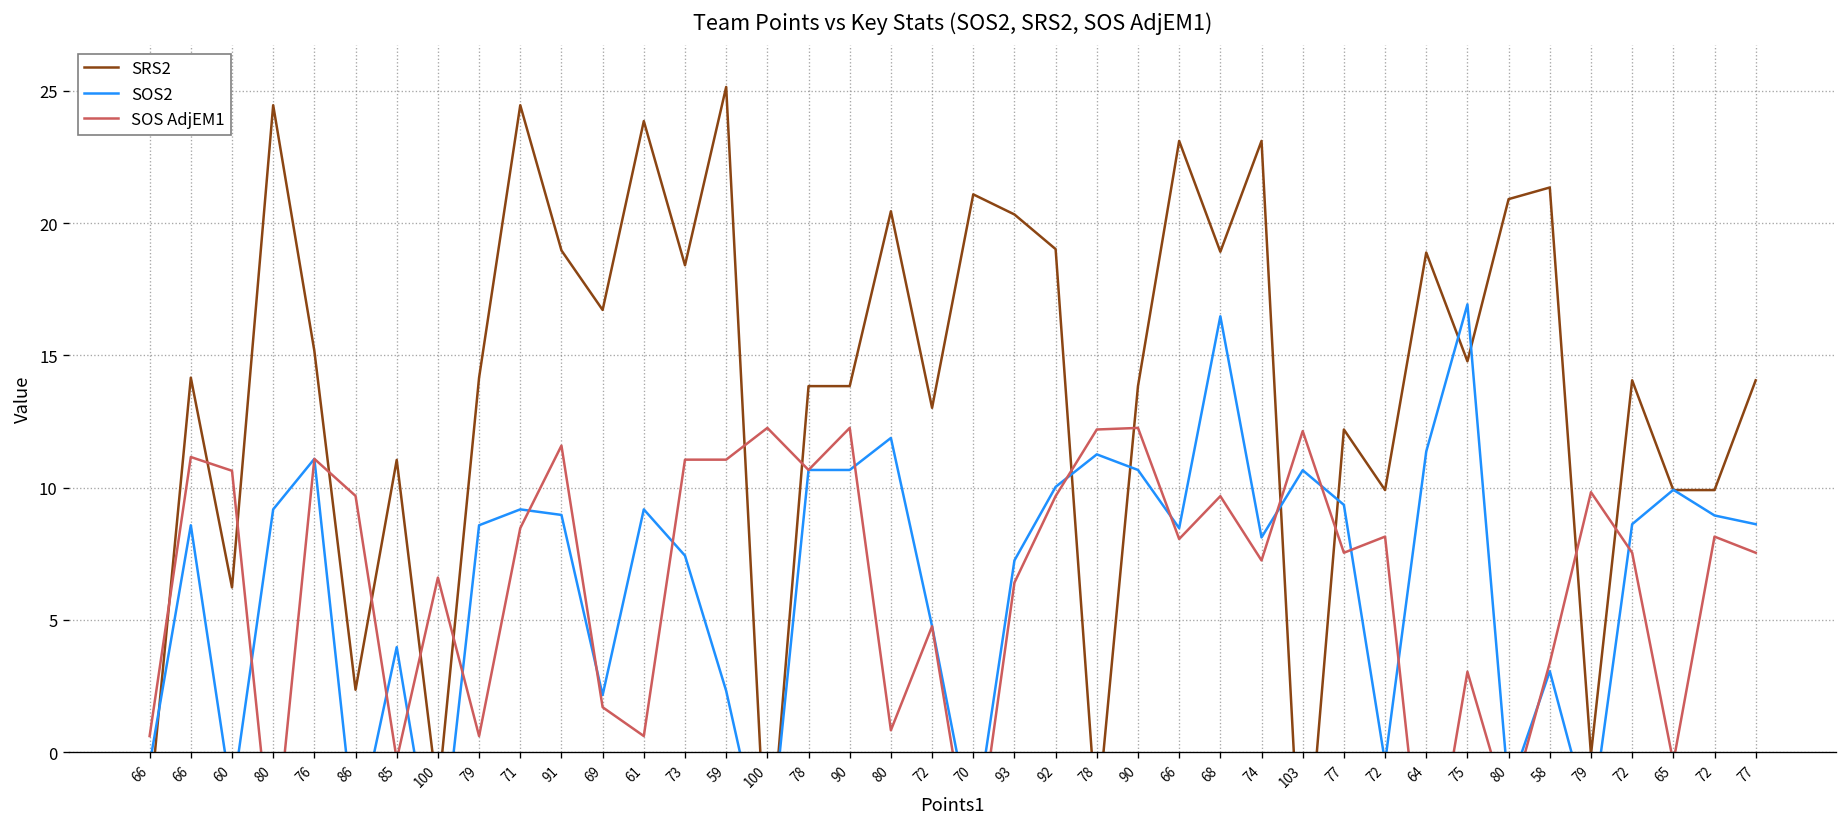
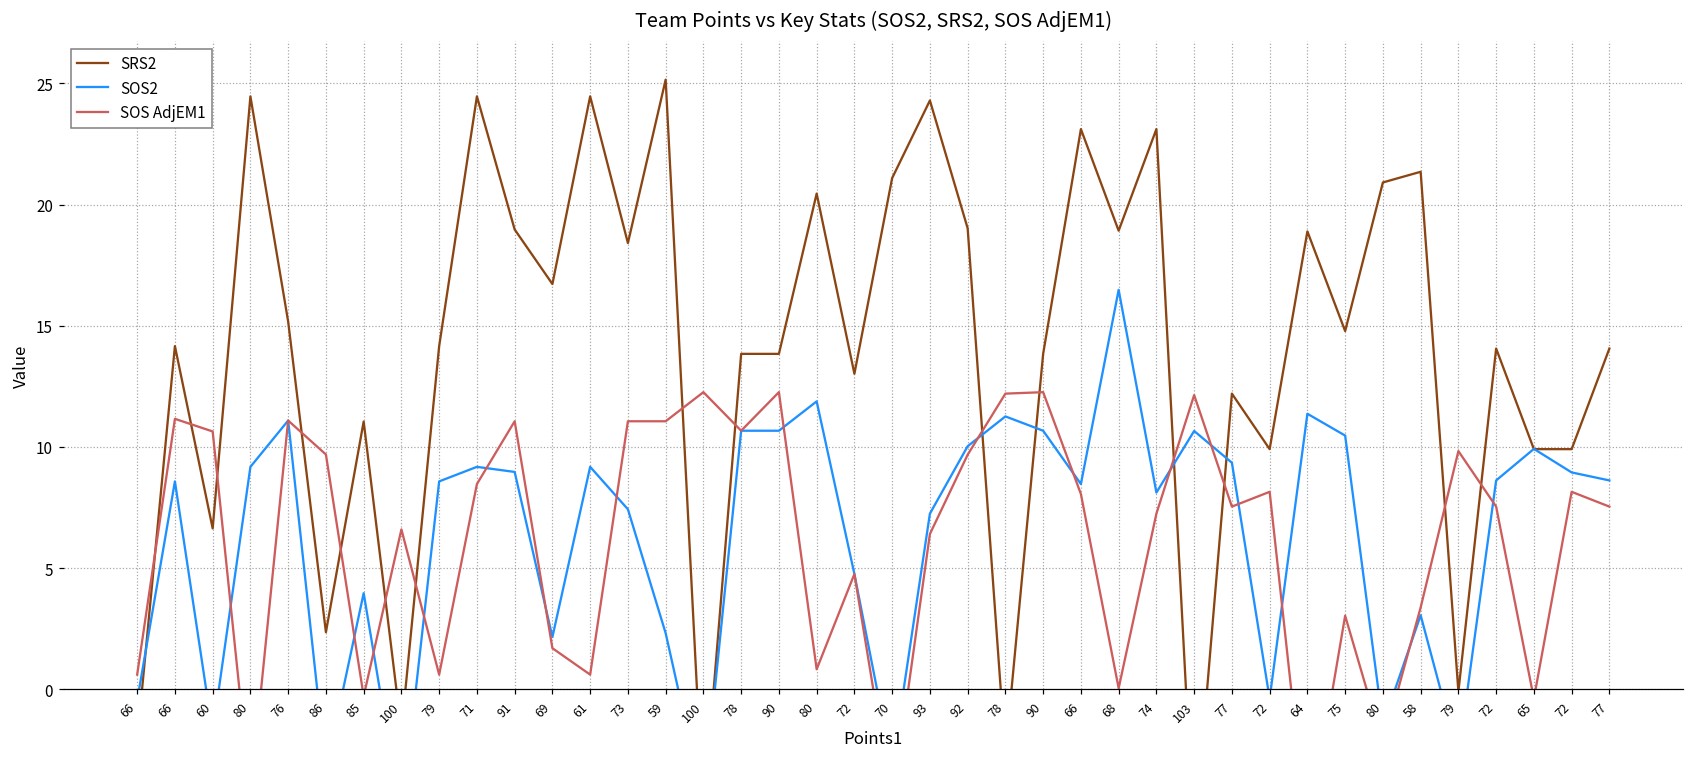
  {
    "SRS2": {
-     "60": 6.2,
+     "60": 6.6,
      "76": 15.2,
      "86": 2.4,
      "85": 11.1,
      "71": 24.5,
      "91": 19.0,
      "69": 16.7,
-     "61": 23.9,
+     "61": 24.5,
      "73": 18.4,
      "59": 25.2,
      "70": 21.1,
-     "93": 20.3,
+     "93": 24.3,
      "92": 19.0,
      "68": 18.9,
      "74": 23.1,
      "64": 18.9,
      "75": 14.8,
      "58": 21.4
    },
    "SOS2": {
      "85": 4.0,
      "71": 9.2,
      "91": 9.0,
      "69": 2.2,
      "61": 9.2,
      "73": 7.4,
      "59": 2.3,
      "93": 7.3,
      "92": 10.0,
      "68": 16.5,
      "74": 8.1,
      "103": 10.7,
      "64": 11.4,
-     "75": 16.9,
+     "75": 10.5,
      "58": 3.1
    },
    "SOS AdjEM1": {
      "60": 10.6,
      "86": 9.7,
      "71": 8.5,
-     "91": 11.6,
+     "91": 11.1,
      "69": 1.7,
      "61": 0.6,
      "73": 11.1,
      "59": 11.1,
      "93": 6.4,
      "92": 9.7,
-     "68": 9.7,
+     "68": 0.1,
      "74": 7.3,
      "103": 12.1,
      "75": 3.0,
      "58": 3.4
    }
  }
